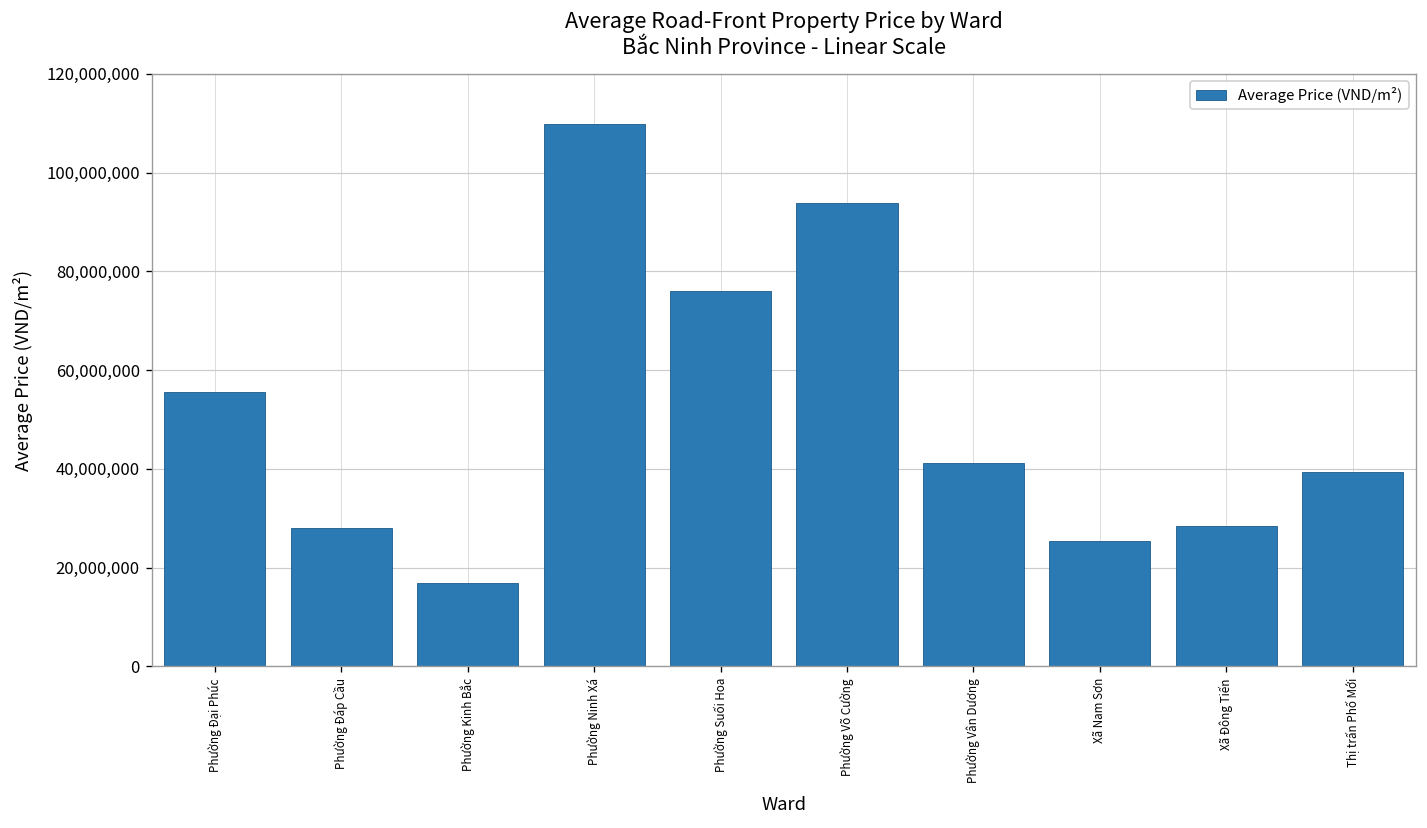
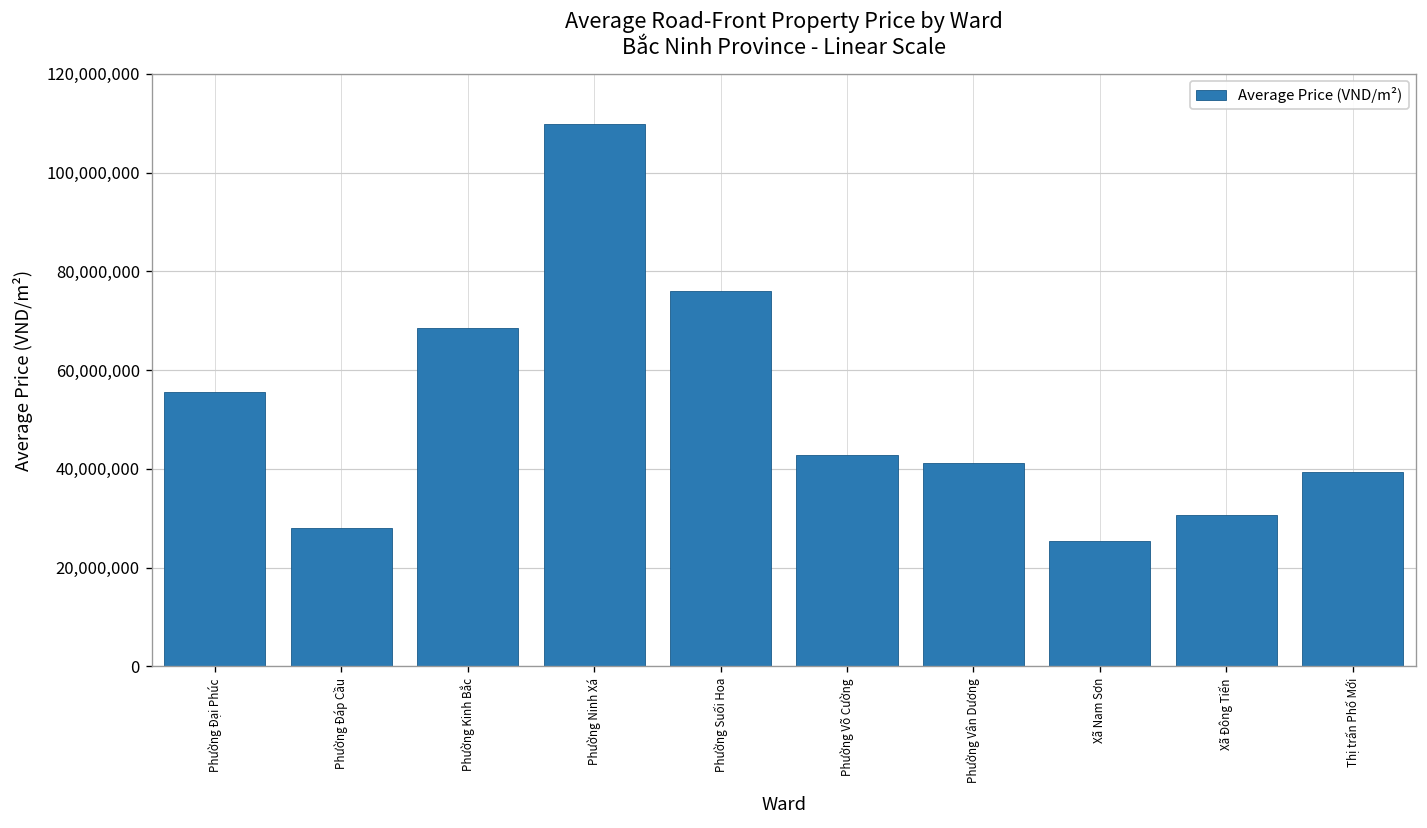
  {
    "Phường Đại Phúc": "56,000,000",
    "Phường Đáp Cầu": "28,000,000",
-   "Phường Kinh Bắc": "17,000,000",
+   "Phường Kinh Bắc": "68,000,000",
    "Phường Ninh Xá": "110,000,000",
    "Phường Suối Hoa": "76,000,000",
-   "Phường Võ Cường": "94,000,000",
+   "Phường Võ Cường": "43,000,000",
    "Phường Vân Dương": "41,000,000",
    "Xã Nam Sơn": "25,000,000",
-   "Xã Đông Tiến": "28,000,000",
+   "Xã Đông Tiến": "31,000,000",
    "Thị trấn Phố Mới": "39,000,000"
  }
